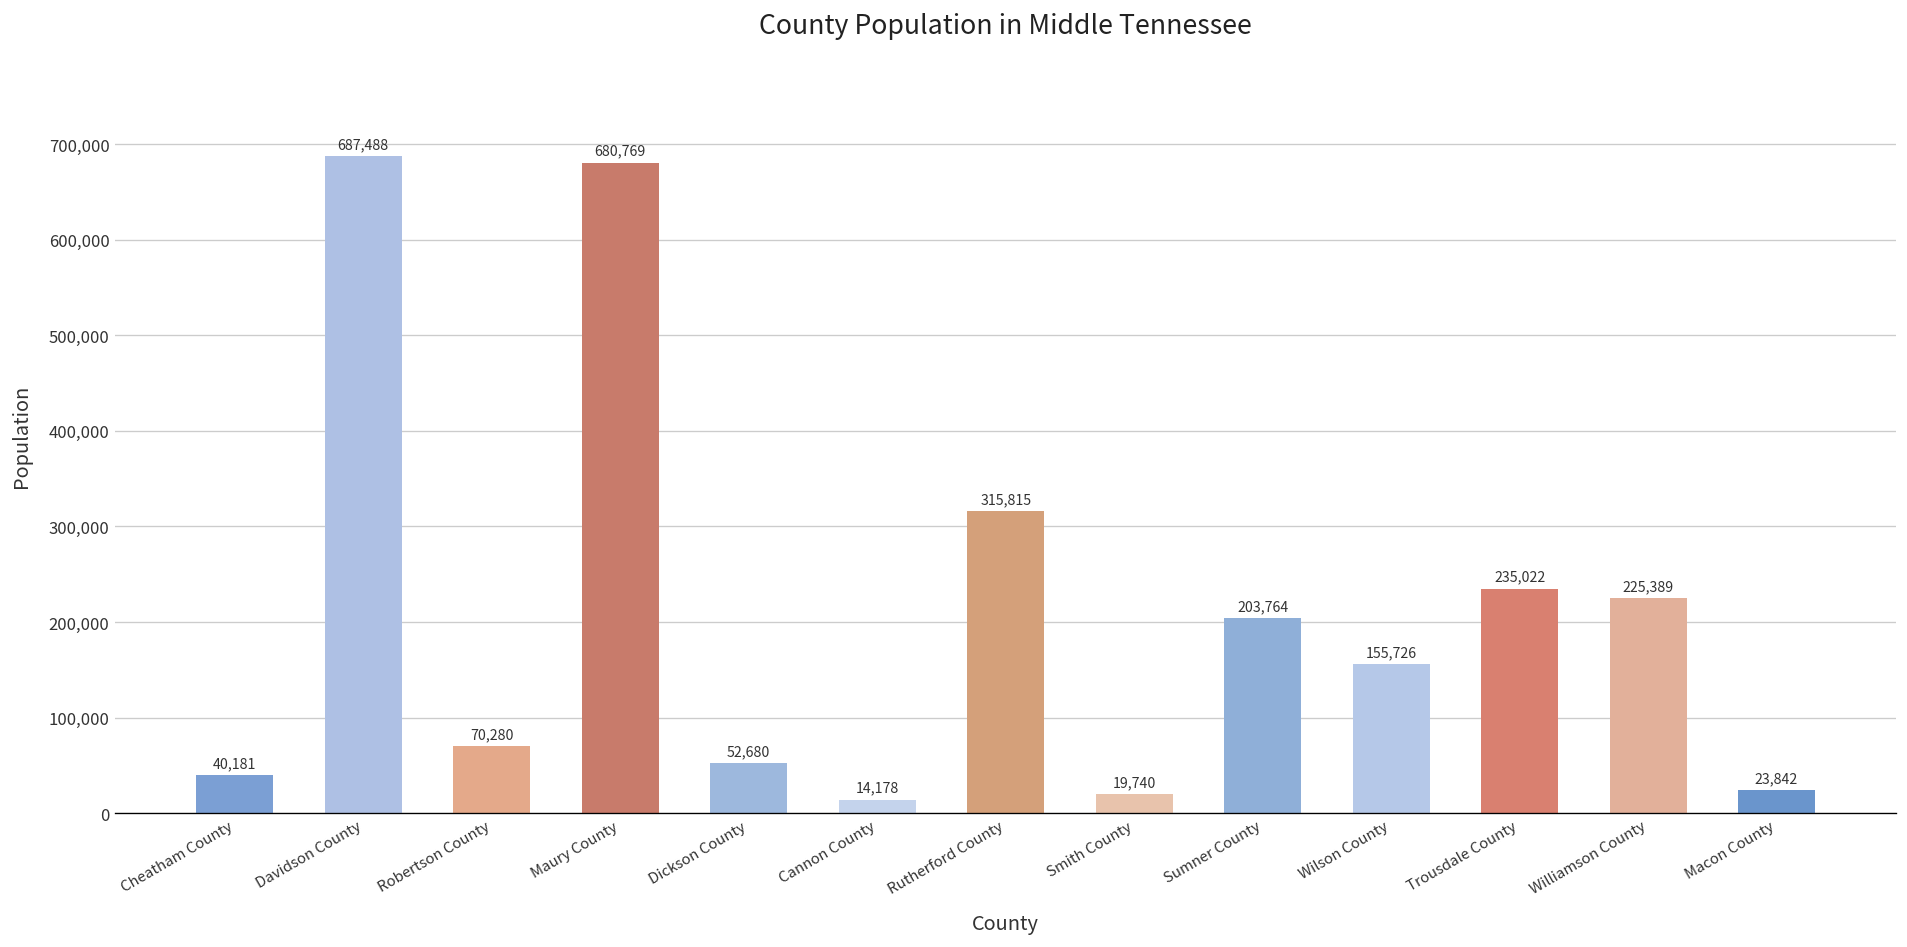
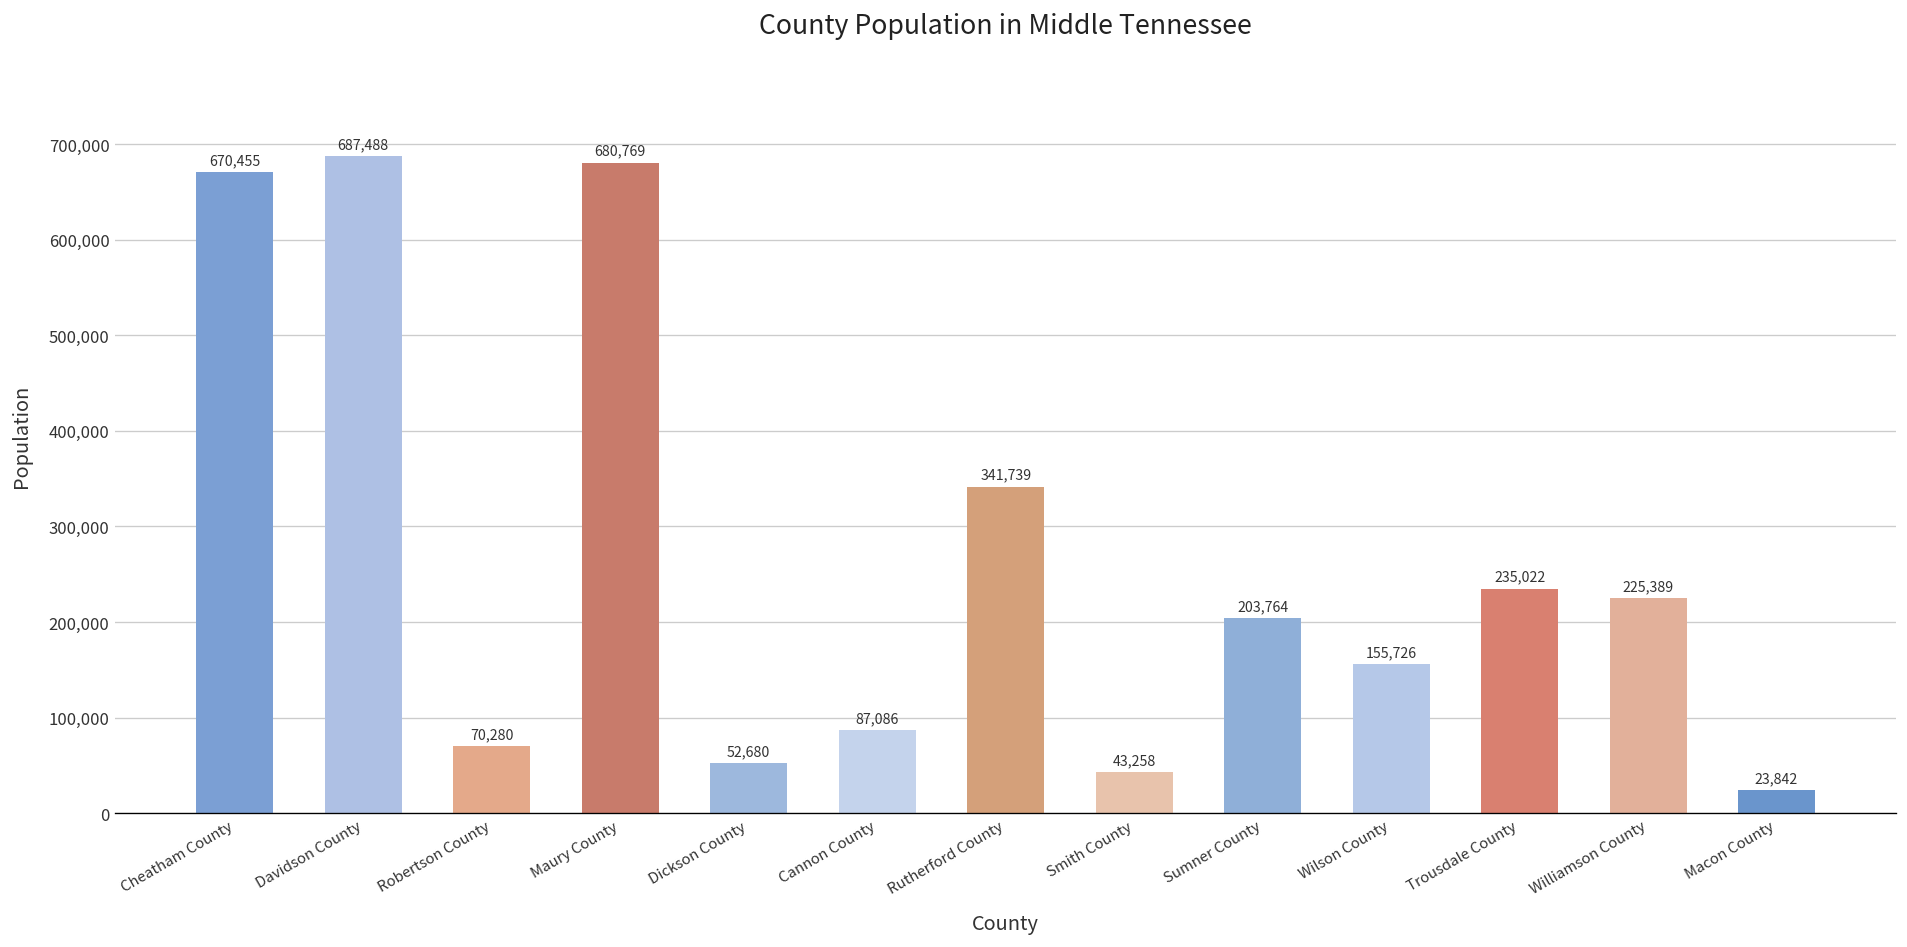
  {
-   "Cheatham County": "40,181",
+   "Cheatham County": "670,455",
    "Davidson County": "687,488",
    "Robertson County": "70,280",
    "Maury County": "680,769",
    "Dickson County": "52,680",
-   "Cannon County": "14,178",
-   "Rutherford County": "315,815",
-   "Smith County": "19,740",
+   "Cannon County": "87,086",
+   "Rutherford County": "341,739",
+   "Smith County": "43,258",
    "Sumner County": "203,764",
    "Wilson County": "155,726",
    "Trousdale County": "235,022",
    "Williamson County": "225,389",
    "Macon County": "23,842"
  }
